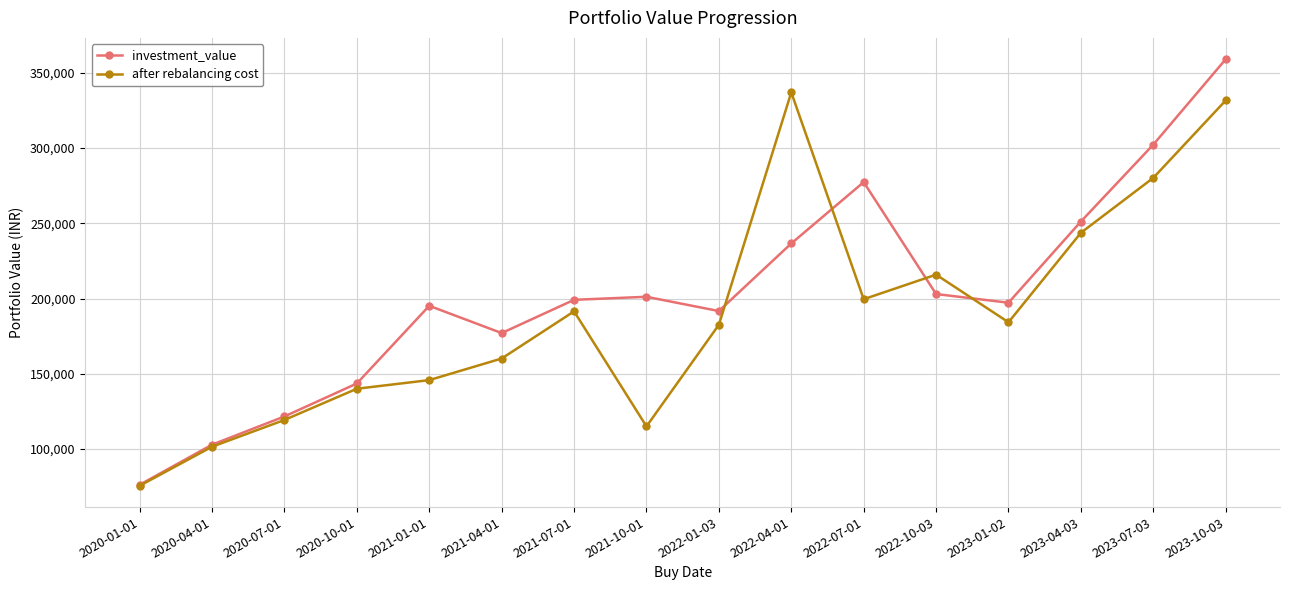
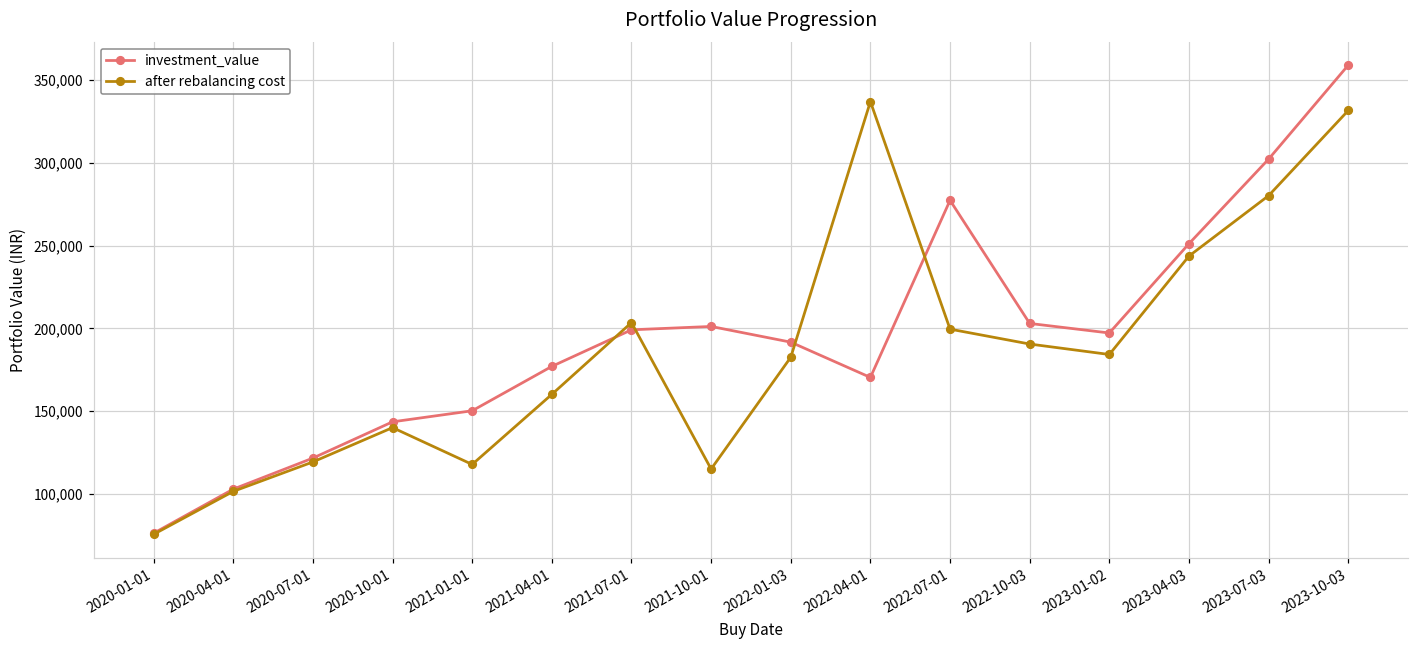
  {
    "investment_value": {
      "2020-07-01": "122,000",
      "2020-10-01": "144,000",
-     "2021-01-01": "195,000",
+     "2021-01-01": "150,000",
      "2021-04-01": "177,000",
      "2021-07-01": "199,000",
      "2021-10-01": "201,000",
      "2022-01-03": "192,000",
-     "2022-04-01": "237,000",
+     "2022-04-01": "170,000",
      "2022-07-01": "277,000",
      "2022-10-03": "203,000",
      "2023-01-02": "197,000",
      "2023-04-03": "251,000",
      "2023-07-03": "302,000",
      "2023-10-03": "359,000"
    },
    "after rebalancing cost": {
      "2020-07-01": "119,000",
      "2020-10-01": "140,000",
-     "2021-01-01": "146,000",
+     "2021-01-01": "118,000",
      "2021-04-01": "160,000",
-     "2021-07-01": "191,000",
+     "2021-07-01": "204,000",
      "2021-10-01": "115,000",
      "2022-01-03": "183,000",
      "2022-04-01": "337,000",
      "2022-07-01": "200,000",
-     "2022-10-03": "216,000",
+     "2022-10-03": "191,000",
      "2023-01-02": "184,000",
      "2023-04-03": "244,000",
      "2023-07-03": "280,000",
      "2023-10-03": "332,000"
    }
  }
